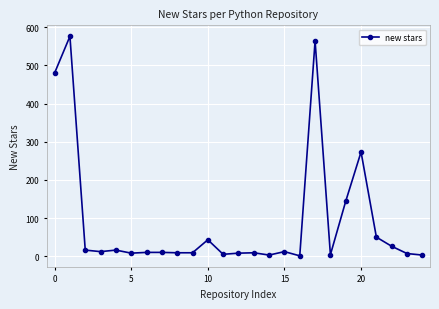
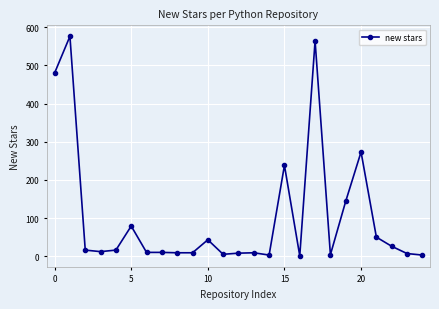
  {
    "0": 480,
-   "5": 10,
+   "5": 80,
    "10": 40,
-   "15": 10,
+   "15": 240,
    "20": 270
  }
